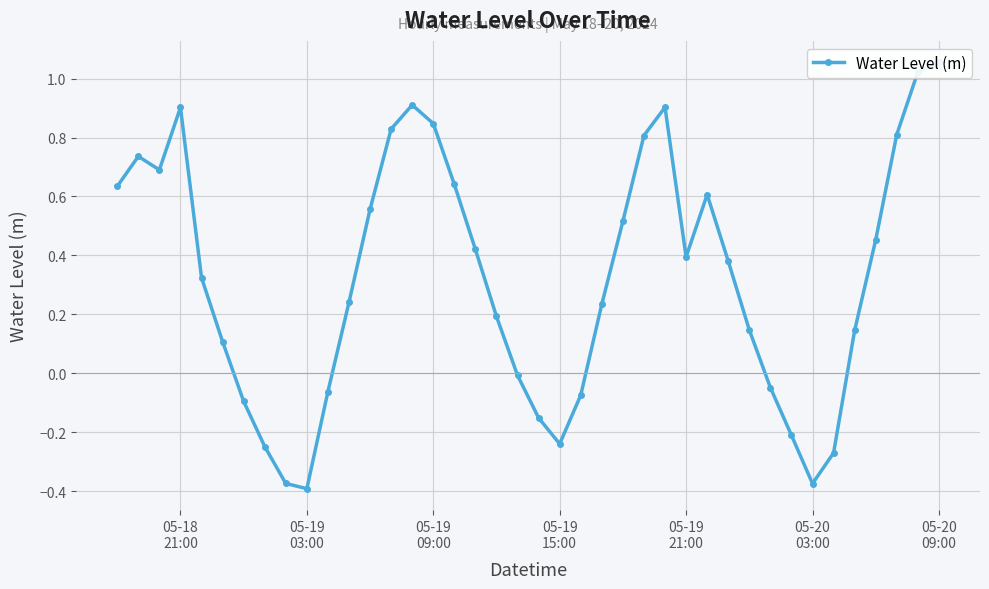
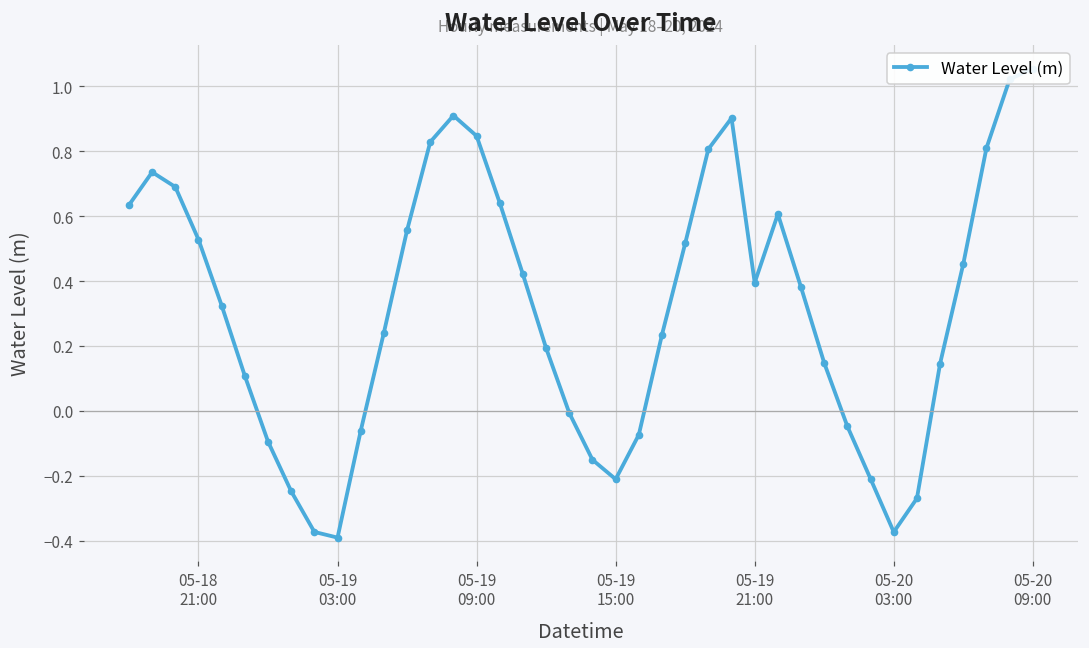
  {
-   "05-18 21:00": 0.90,
+   "05-18 21:00": 0.53,
    "05-19 03:00": -0.39,
    "05-19 09:00": 0.85,
-   "05-19 15:00": -0.24,
+   "05-19 15:00": -0.21,
    "05-19 21:00": 0.39,
    "05-20 03:00": -0.37
  }
